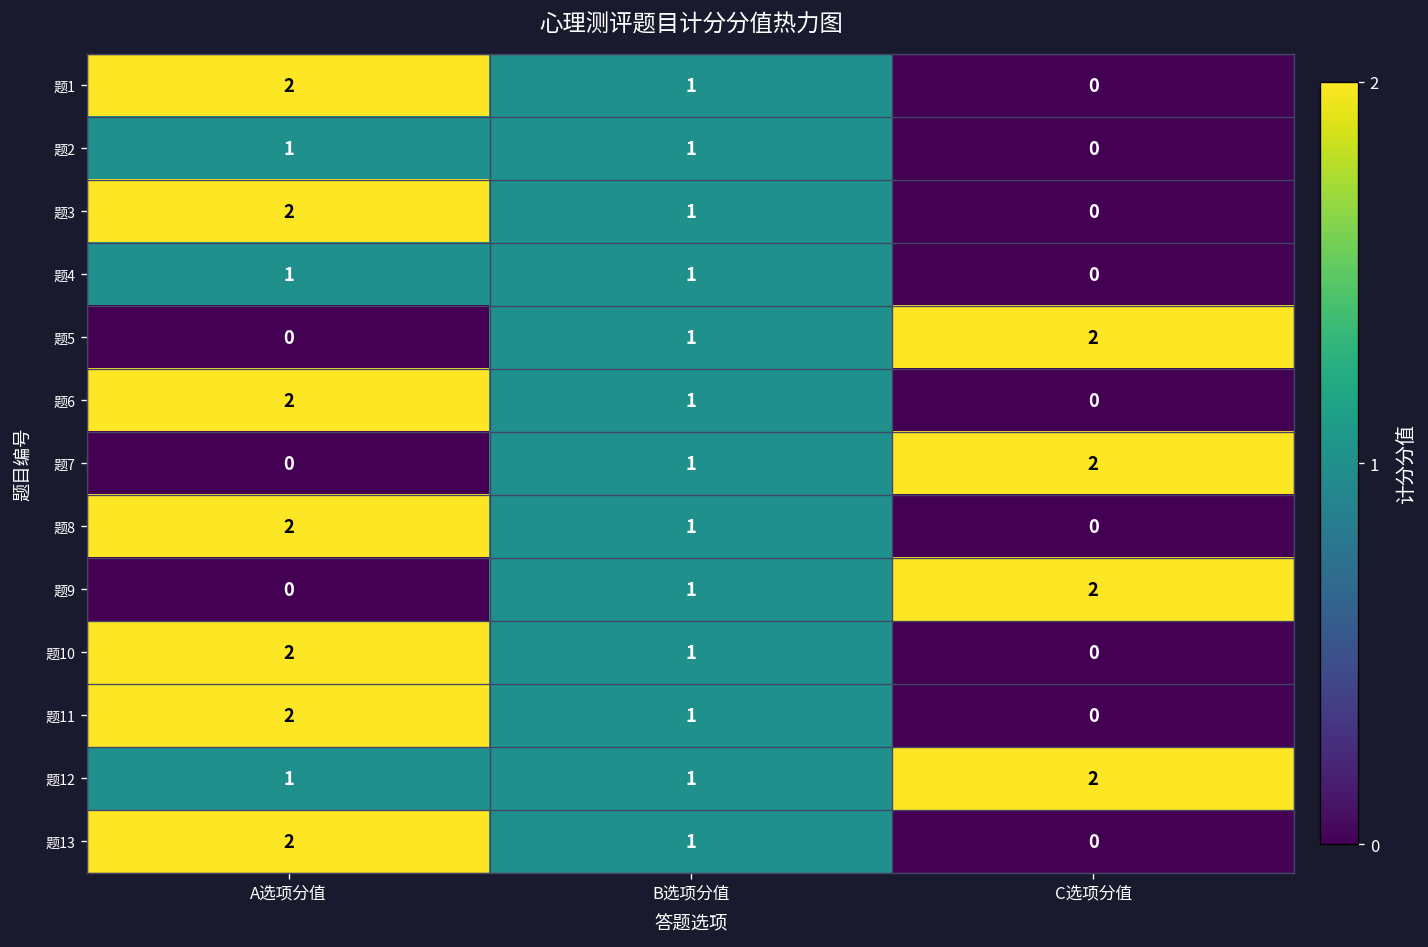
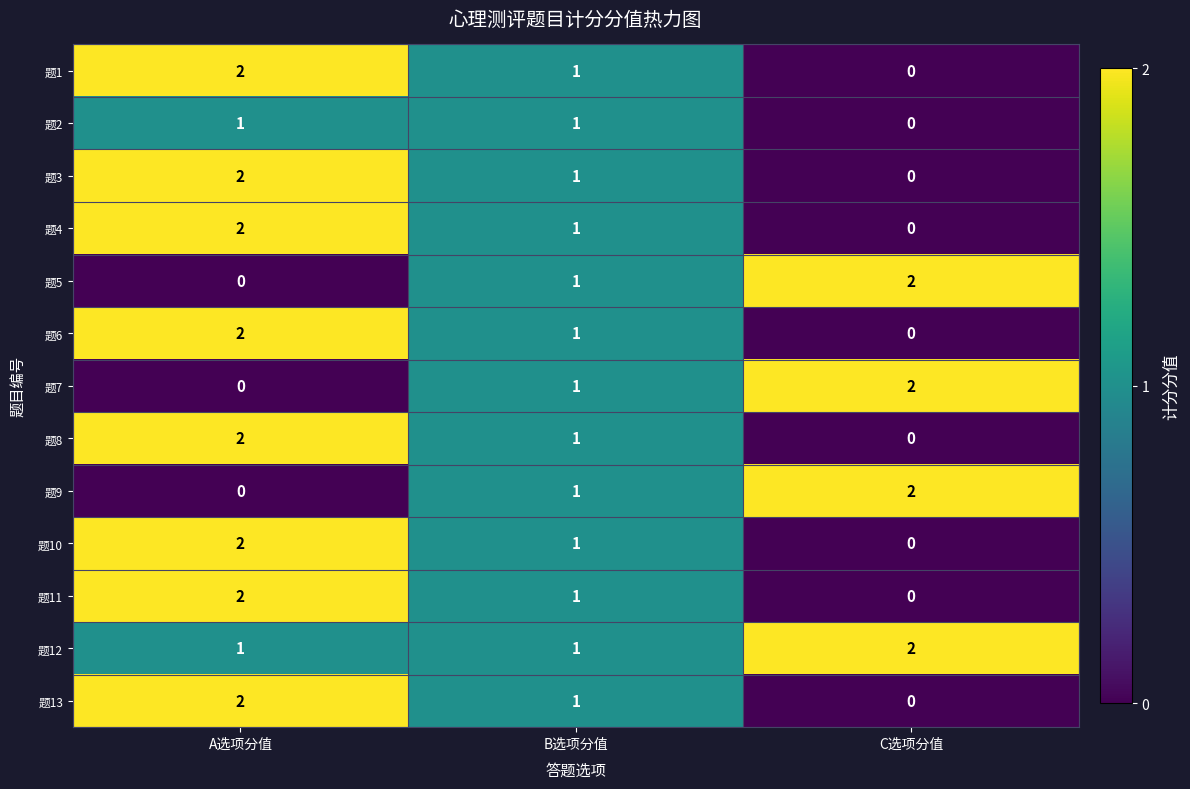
  {
    "题1": {
      "A选项分值": 2,
      "B选项分值": 1,
      "C选项分值": 0
    },
    "题2": {
      "A选项分值": 1,
      "B选项分值": 1,
      "C选项分值": 0
    },
    "题3": {
      "A选项分值": 2,
      "B选项分值": 1,
      "C选项分值": 0
    },
    "题4": {
-     "A选项分值": 1,
+     "A选项分值": 2,
      "B选项分值": 1,
      "C选项分值": 0
    },
    "题5": {
      "A选项分值": 0,
      "B选项分值": 1,
      "C选项分值": 2
    },
    "题6": {
      "A选项分值": 2,
      "B选项分值": 1,
      "C选项分值": 0
    },
    "题7": {
      "A选项分值": 0,
      "B选项分值": 1,
      "C选项分值": 2
    },
    "题8": {
      "A选项分值": 2,
      "B选项分值": 1,
      "C选项分值": 0
    },
    "题9": {
      "A选项分值": 0,
      "B选项分值": 1,
      "C选项分值": 2
    },
    "题10": {
      "A选项分值": 2,
      "B选项分值": 1,
      "C选项分值": 0
    },
    "题11": {
      "A选项分值": 2,
      "B选项分值": 1,
      "C选项分值": 0
    },
    "题12": {
      "A选项分值": 1,
      "B选项分值": 1,
      "C选项分值": 2
    },
    "题13": {
      "A选项分值": 2,
      "B选项分值": 1,
      "C选项分值": 0
    }
  }
